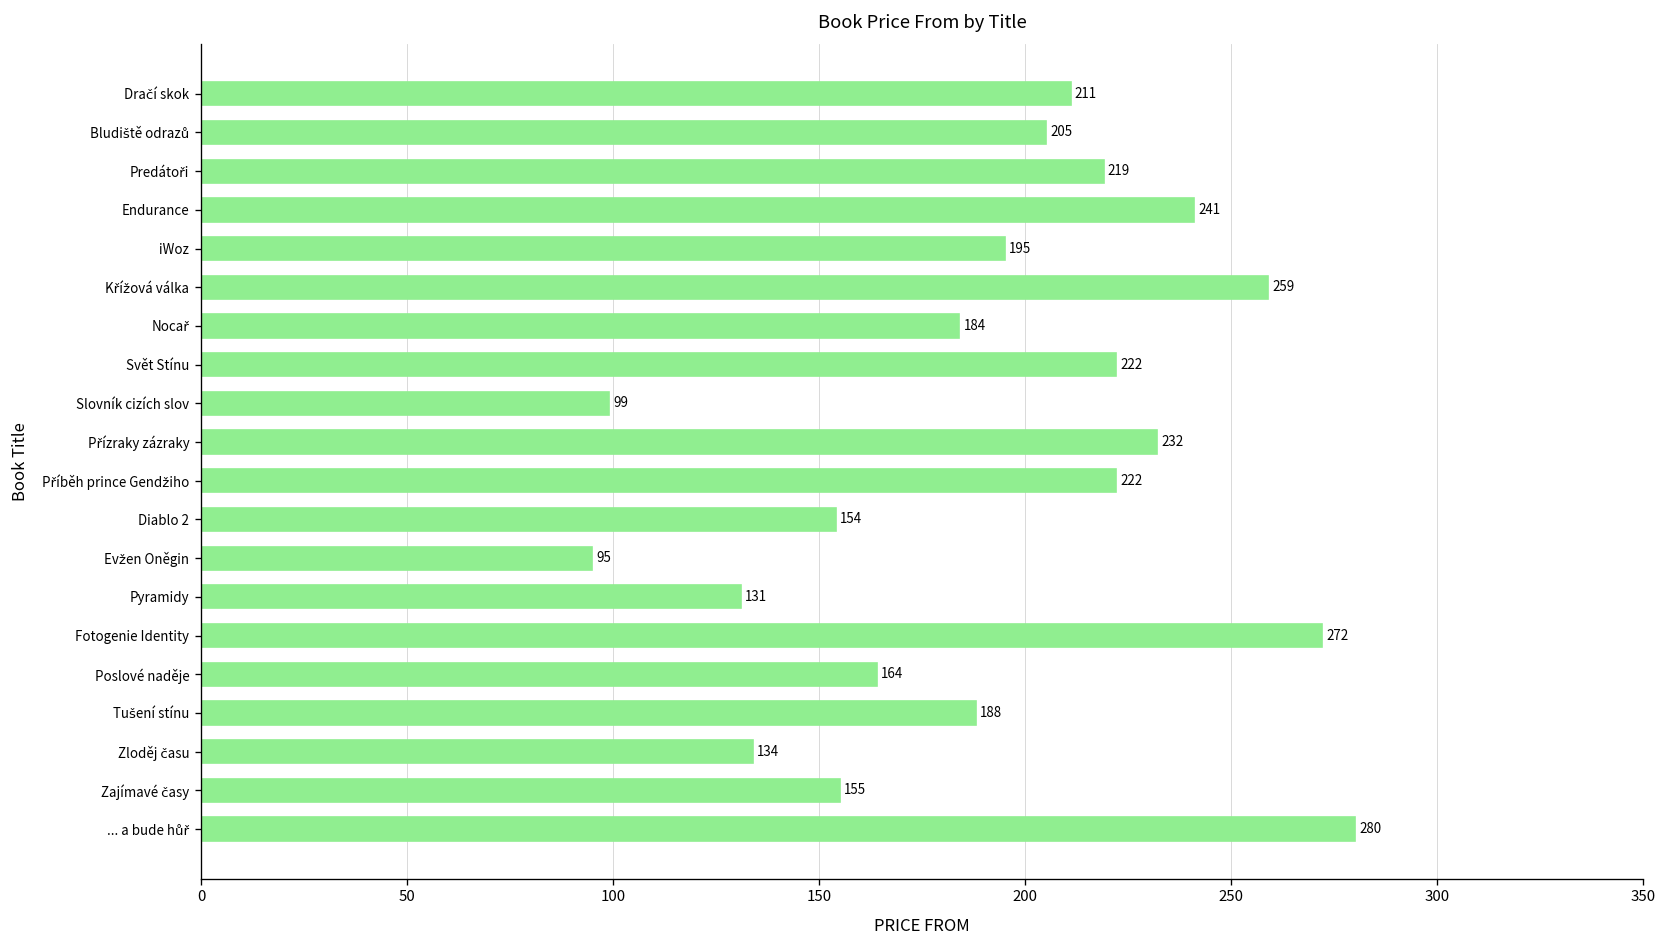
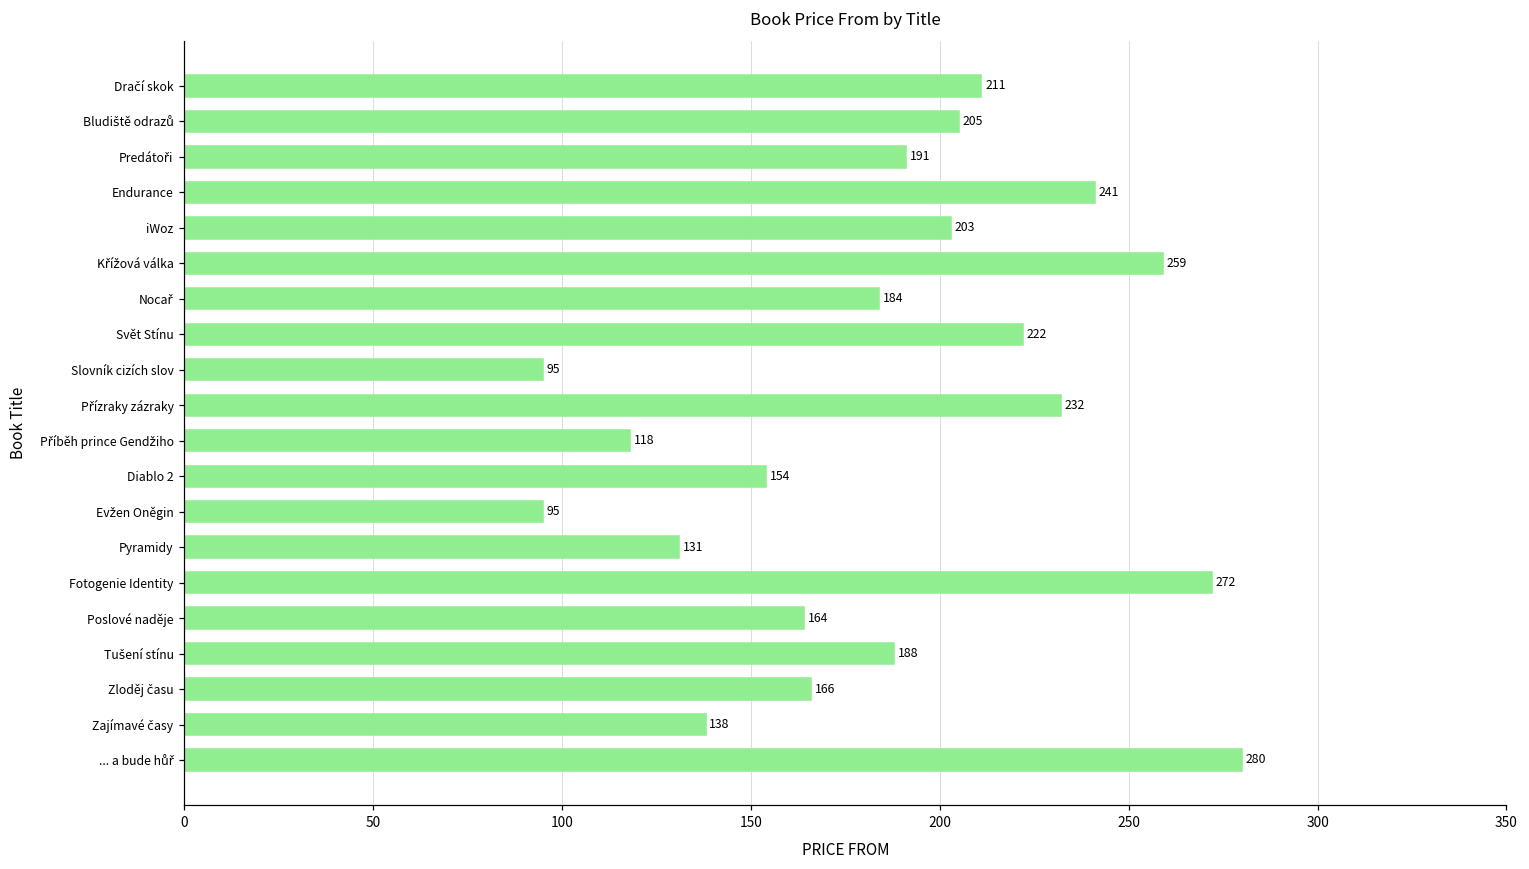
  {
    "Dračí skok": 211,
    "Bludiště odrazů": 205,
-   "Predátoři": 219,
+   "Predátoři": 191,
    "Endurance": 241,
-   "iWoz": 195,
+   "iWoz": 203,
    "Křížová válka": 259,
    "Nocař": 184,
    "Svět Stínu": 222,
-   "Slovník cizích slov": 99,
+   "Slovník cizích slov": 95,
    "Přízraky zázraky": 232,
-   "Příběh prince Gendžiho": 222,
+   "Příběh prince Gendžiho": 118,
    "Diablo 2": 154,
    "Evžen Oněgin": 95,
    "Pyramidy": 131,
    "Fotogenie Identity": 272,
    "Poslové naděje": 164,
    "Tušení stínu": 188,
-   "Zloděj času": 134,
-   "Zajímavé časy": 155,
+   "Zloděj času": 166,
+   "Zajímavé časy": 138,
    "... a bude hůř": 280
  }
